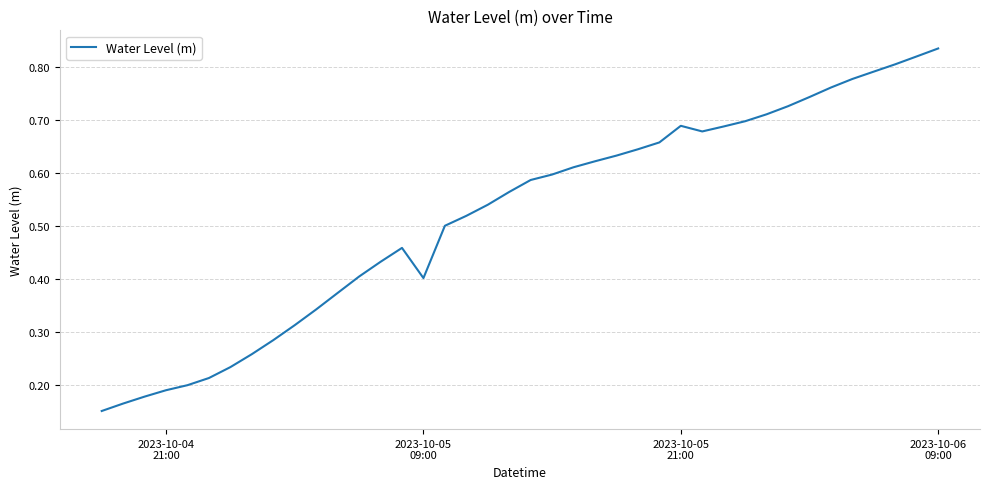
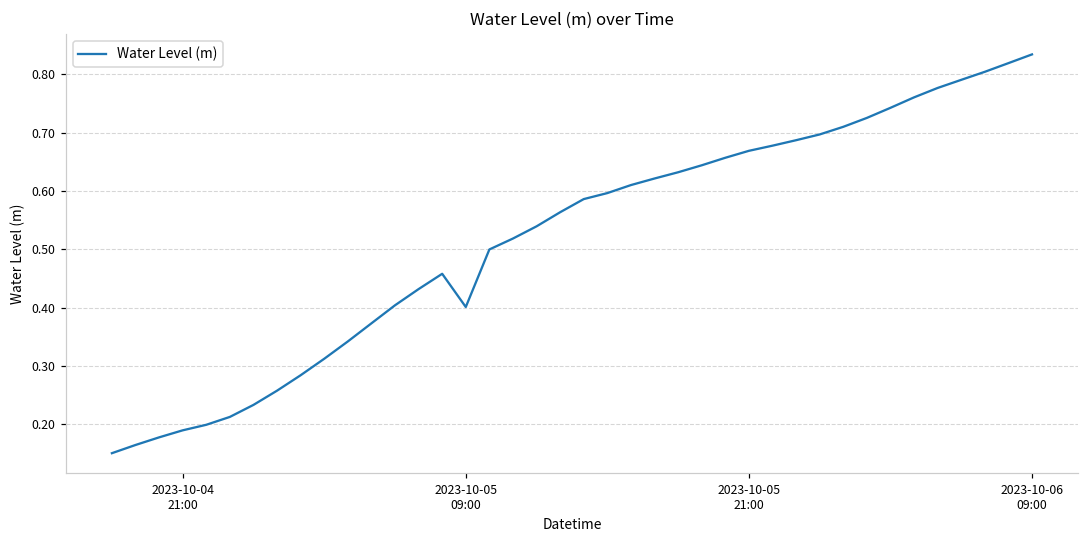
  {
    "2023-10-04 21:00": 0.19,
    "2023-10-05 09:00": 0.40,
-   "2023-10-05 21:00": 0.69,
+   "2023-10-05 21:00": 0.67,
    "2023-10-06 09:00": 0.83
  }
